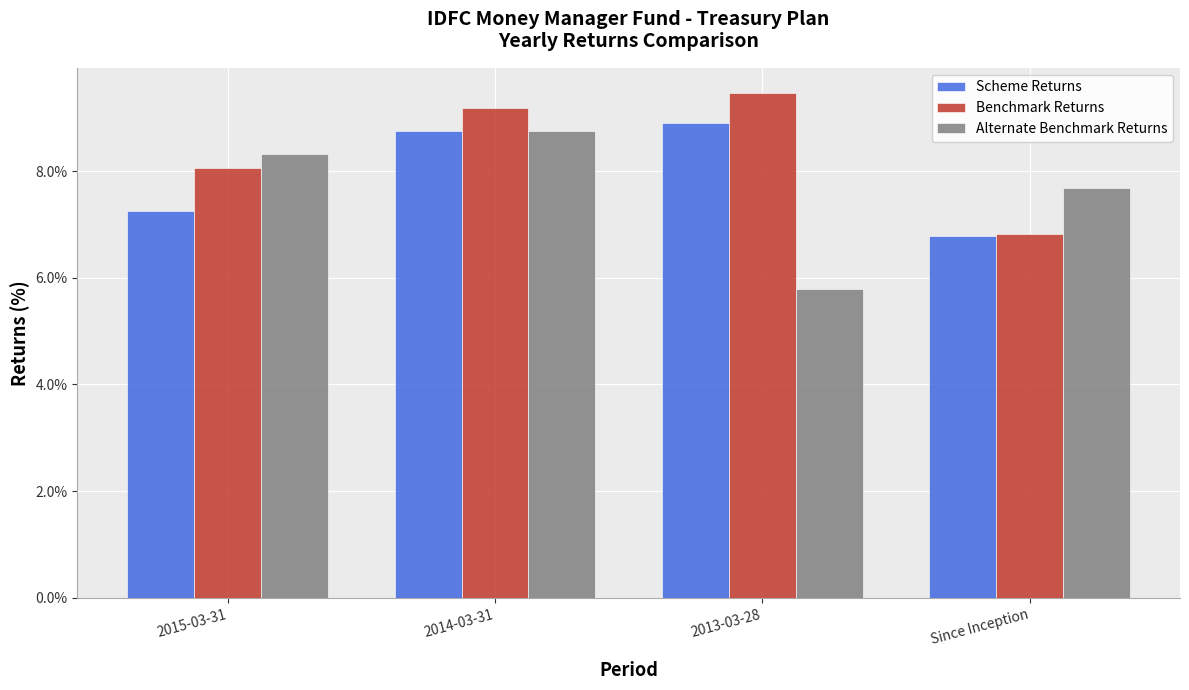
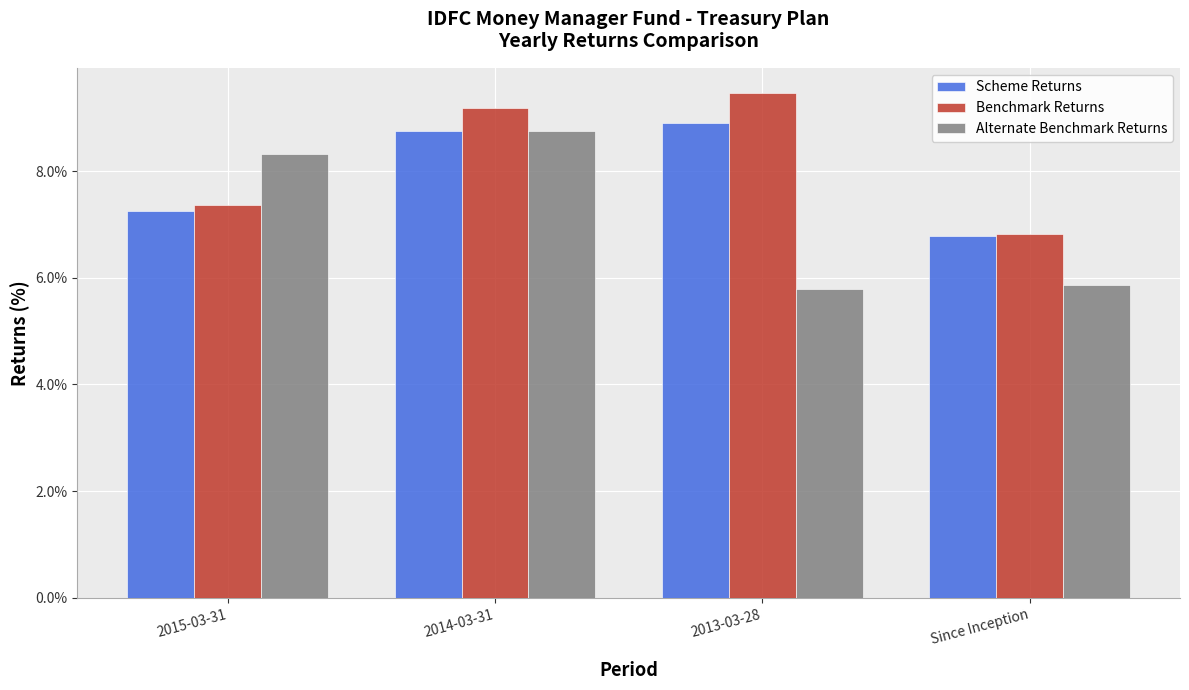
  {
    "Scheme Returns": {
      "2015-03-31": "7.3%",
      "2014-03-31": "8.8%",
      "2013-03-28": "8.9%",
      "Since Inception": "6.8%"
    },
    "Benchmark Returns": {
-     "2015-03-31": "8.1%",
+     "2015-03-31": "7.4%",
      "2014-03-31": "9.2%",
      "2013-03-28": "9.5%",
      "Since Inception": "6.8%"
    },
    "Alternate Benchmark Returns": {
      "2015-03-31": "8.3%",
      "2014-03-31": "8.7%",
      "2013-03-28": "5.8%",
-     "Since Inception": "7.7%"
+     "Since Inception": "5.9%"
    }
  }
